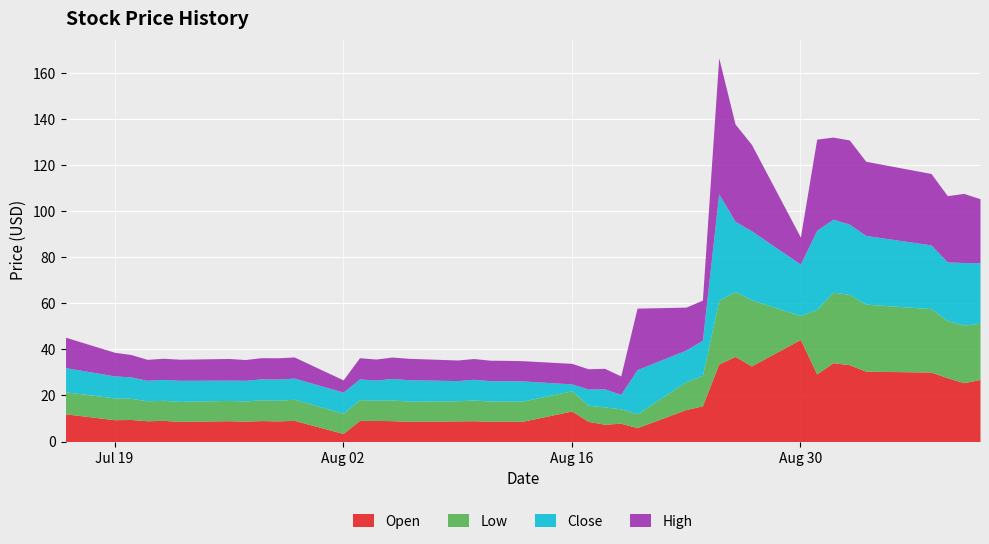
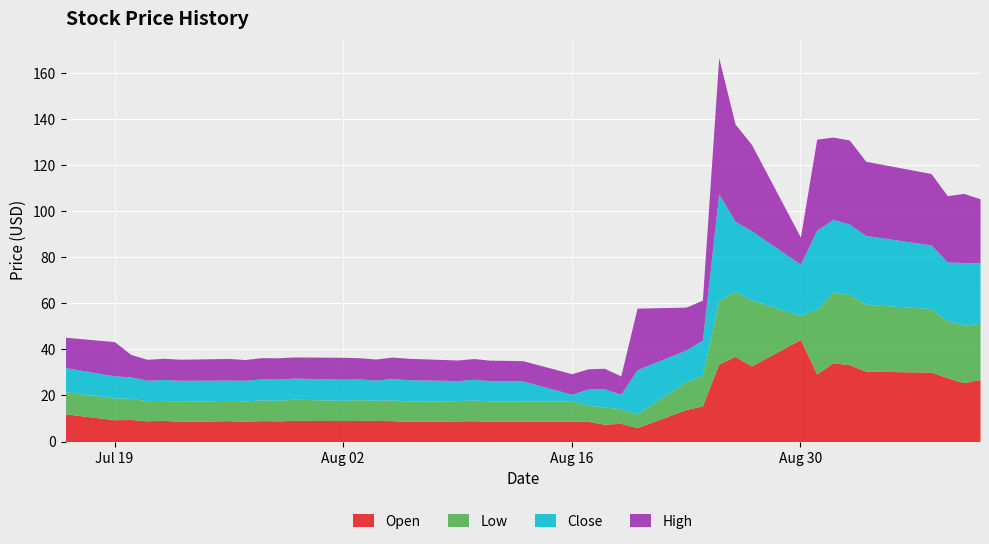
  {
    "Open": {
      "Jul 19": 9,
-     "Aug 02": 3,
-     "Aug 16": 13,
+     "Aug 02": 9,
+     "Aug 16": 9,
      "Aug 30": 44
    },
    "Low": {
      "Jul 19": 9,
      "Aug 02": 9,
      "Aug 16": 9,
      "Aug 30": 10
    },
    "Close": {
      "Jul 19": 10,
      "Aug 02": 9,
      "Aug 16": 3,
      "Aug 30": 22
    },
    "High": {
-     "Jul 19": 10,
-     "Aug 02": 5,
+     "Jul 19": 15,
+     "Aug 02": 10,
      "Aug 16": 9,
      "Aug 30": 12
    }
  }
